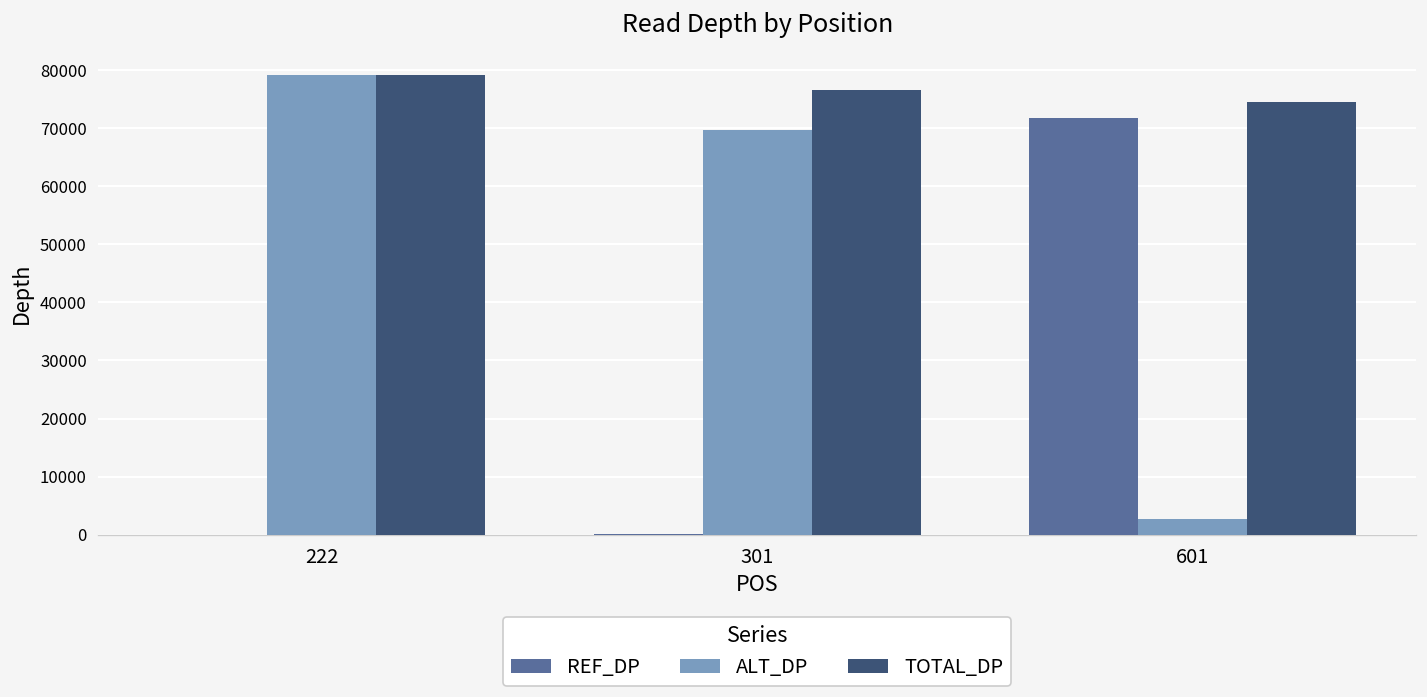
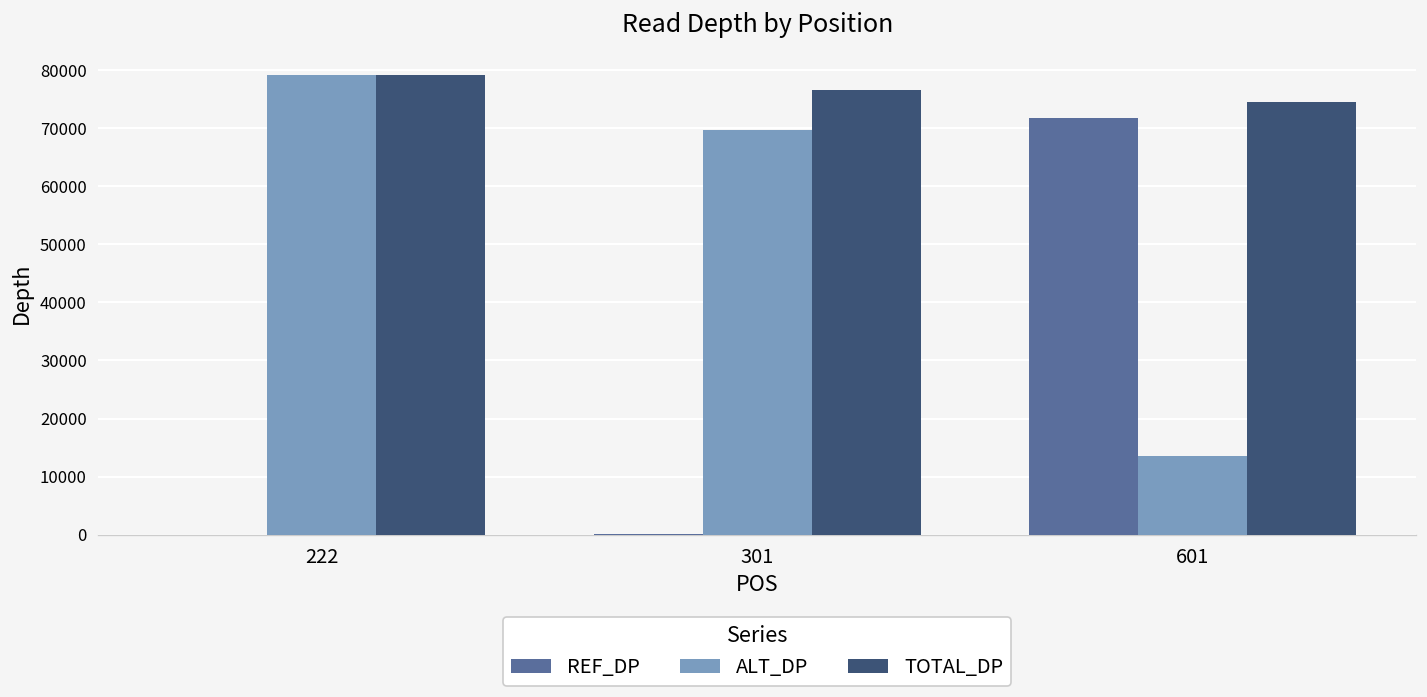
  {
    "ALT_DP": {
      "222": 79000,
      "301": 70000,
-     "601": 3000
+     "601": 14000
    }
  }
